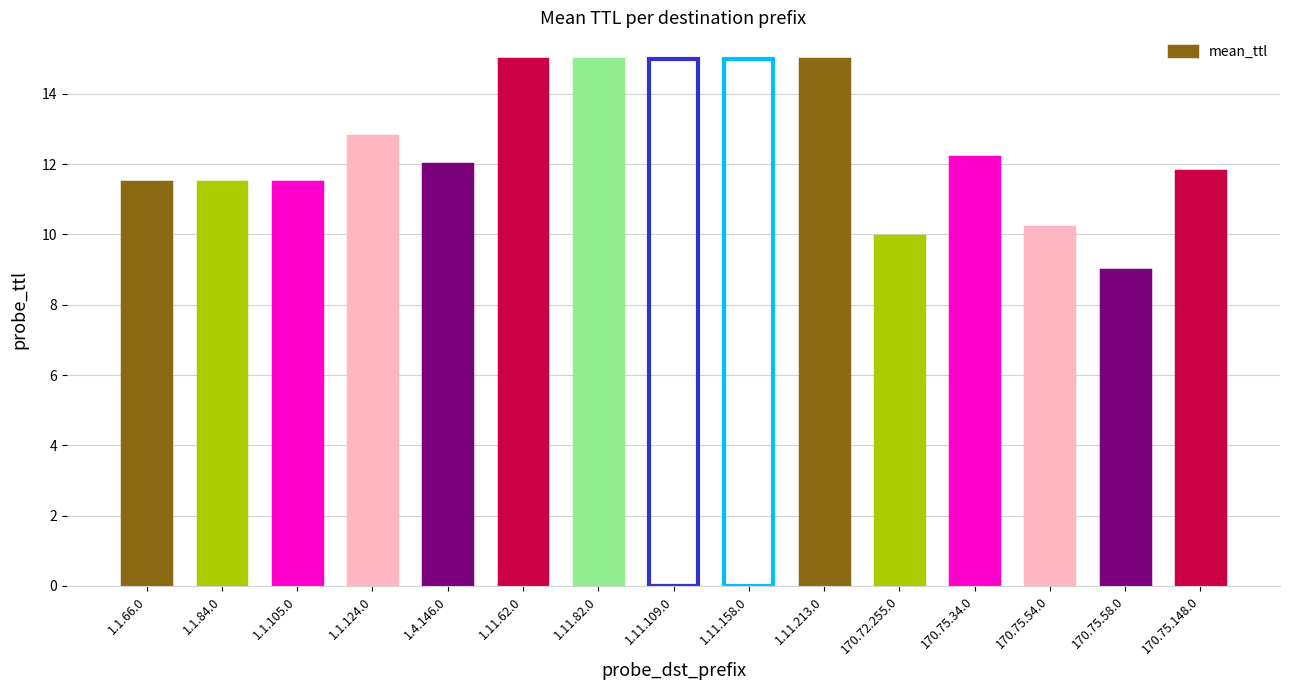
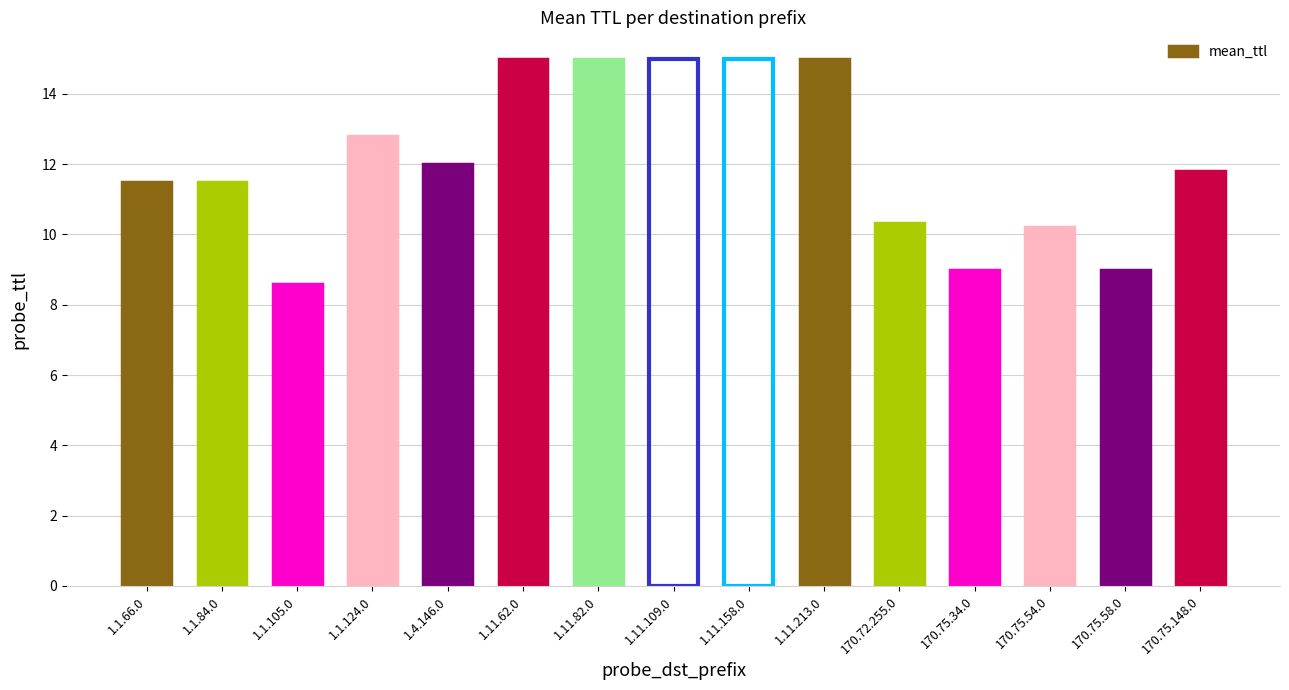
  {
    "1.1.66.0": 11.5,
    "1.1.84.0": 11.5,
-   "1.1.105.0": 11.5,
+   "1.1.105.0": 8.6,
    "1.1.124.0": 12.8,
    "1.4.146.0": 12.0,
    "1.11.62.0": 15.0,
    "1.11.82.0": 15.0,
    "1.11.109.0": 15.0,
    "1.11.158.0": 15.0,
    "1.11.213.0": 15.0,
-   "170.72.255.0": 10.0,
-   "170.75.34.0": 12.2,
+   "170.72.255.0": 10.3,
+   "170.75.34.0": 9.0,
    "170.75.54.0": 10.2,
    "170.75.58.0": 9.0,
    "170.75.148.0": 11.8
  }
